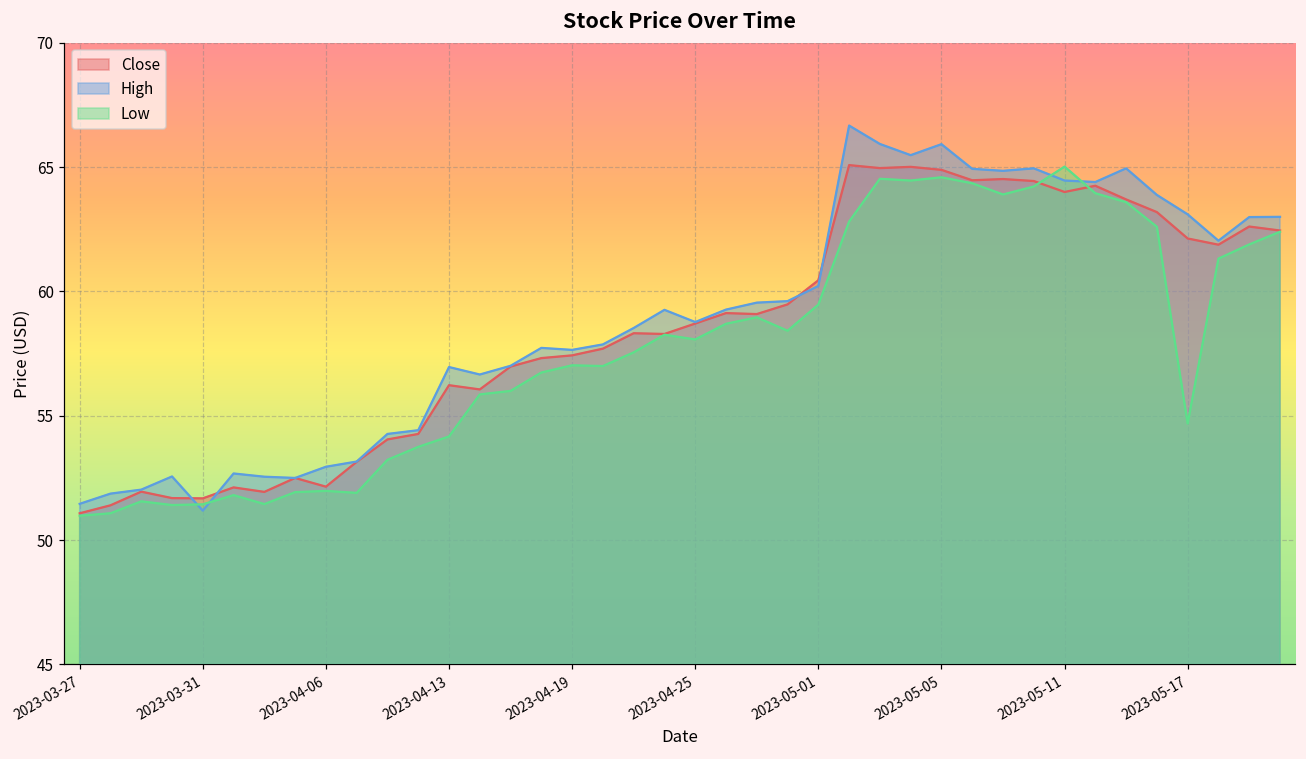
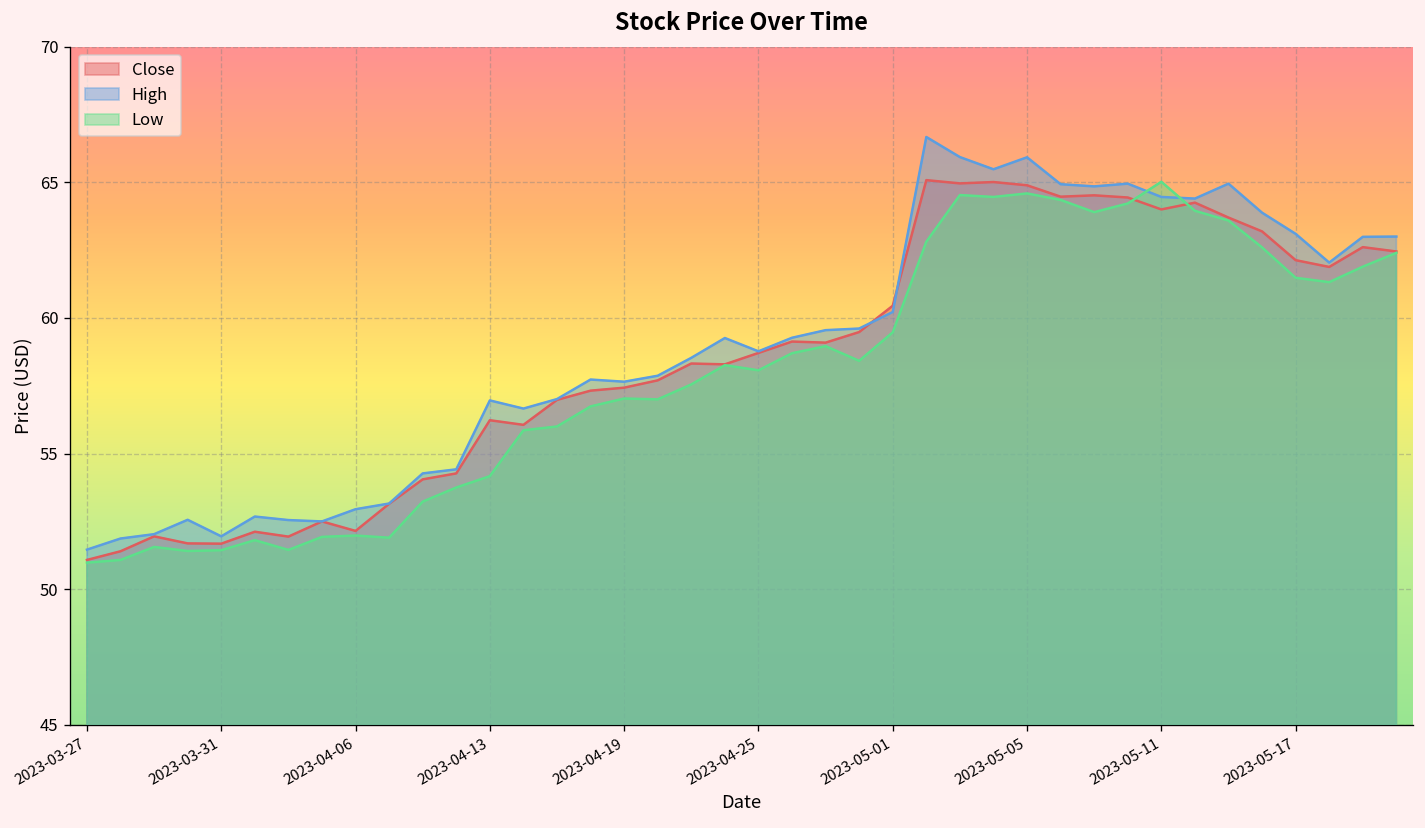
  {
    "Close": {
      "2023-03-31": 51.7,
      "2023-04-06": 52.2,
      "2023-04-13": 56.2,
      "2023-04-19": 57.4,
      "2023-05-01": 60.5,
      "2023-05-05": 64.9,
      "2023-05-11": 64.0,
      "2023-05-17": 62.1
    },
    "High": {
      "2023-03-27": 51.5,
-     "2023-03-31": 51.2,
+     "2023-03-31": 52.0,
      "2023-04-06": 53.0,
      "2023-04-13": 57.0,
      "2023-04-19": 57.7,
      "2023-05-01": 60.2,
      "2023-05-05": 65.9,
      "2023-05-11": 64.5,
      "2023-05-17": 63.1
    },
    "Low": {
      "2023-03-31": 51.4,
      "2023-04-06": 52.0,
      "2023-04-13": 54.2,
      "2023-04-19": 57.0,
      "2023-04-25": 58.1,
      "2023-05-01": 59.5,
      "2023-05-05": 64.6,
      "2023-05-11": 65.0,
-     "2023-05-17": 54.7
+     "2023-05-17": 61.5
    }
  }
